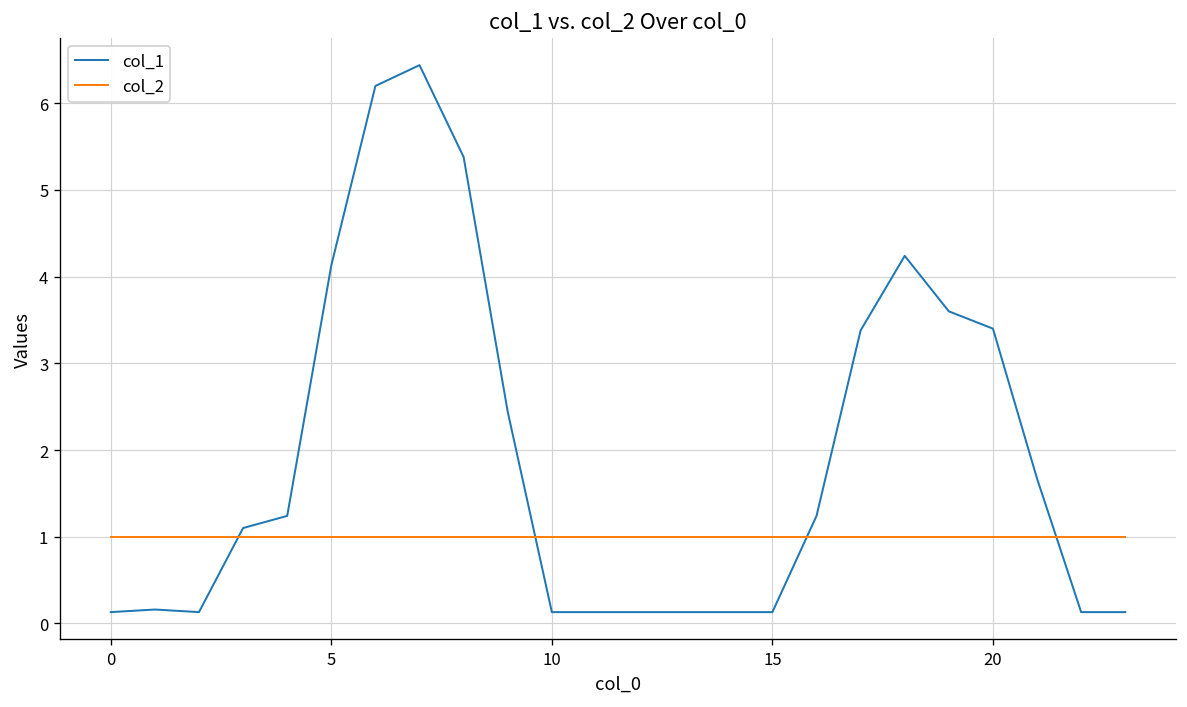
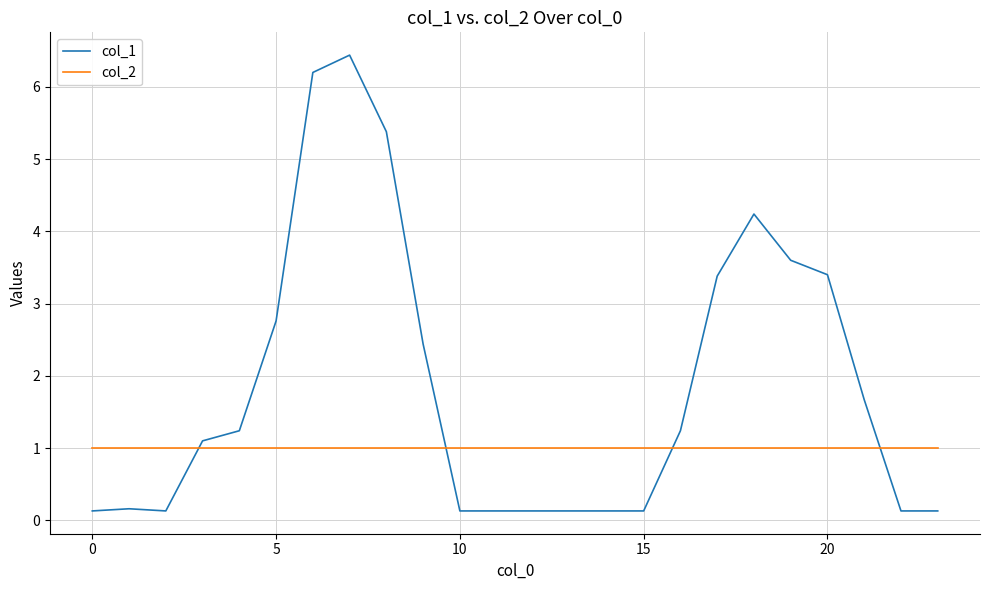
  {
    "col_1": {
      "0": 0.1,
-     "5": 4.1,
+     "5": 2.8,
      "10": 0.1,
      "15": 0.1,
      "20": 3.4
    },
    "col_2": {
      "0": 1.0,
      "5": 1.0,
      "10": 1.0,
      "15": 1.0,
      "20": 1.0
    }
  }
